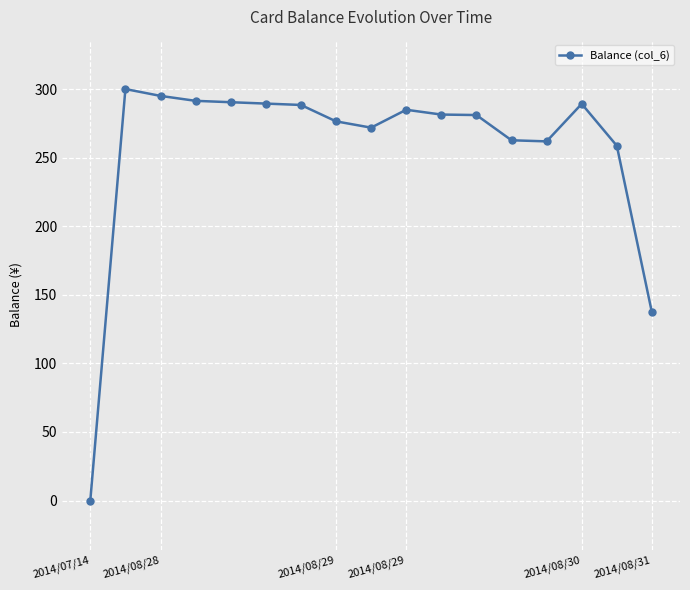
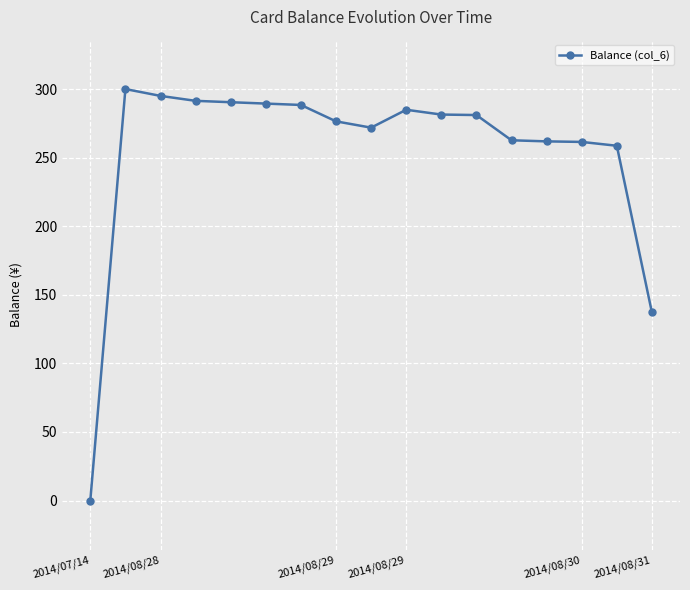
  {
    "2014/07/14": 0,
    "2014/08/28": 295,
-   "2014/08/30": 289,
+   "2014/08/30": 261,
    "2014/08/31": 137
  }
